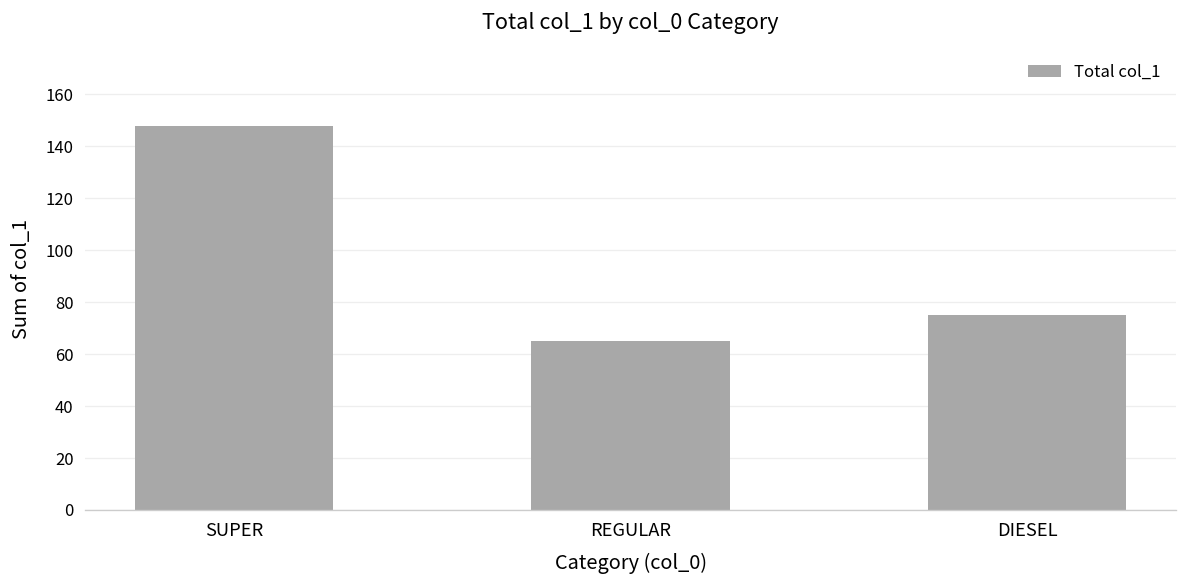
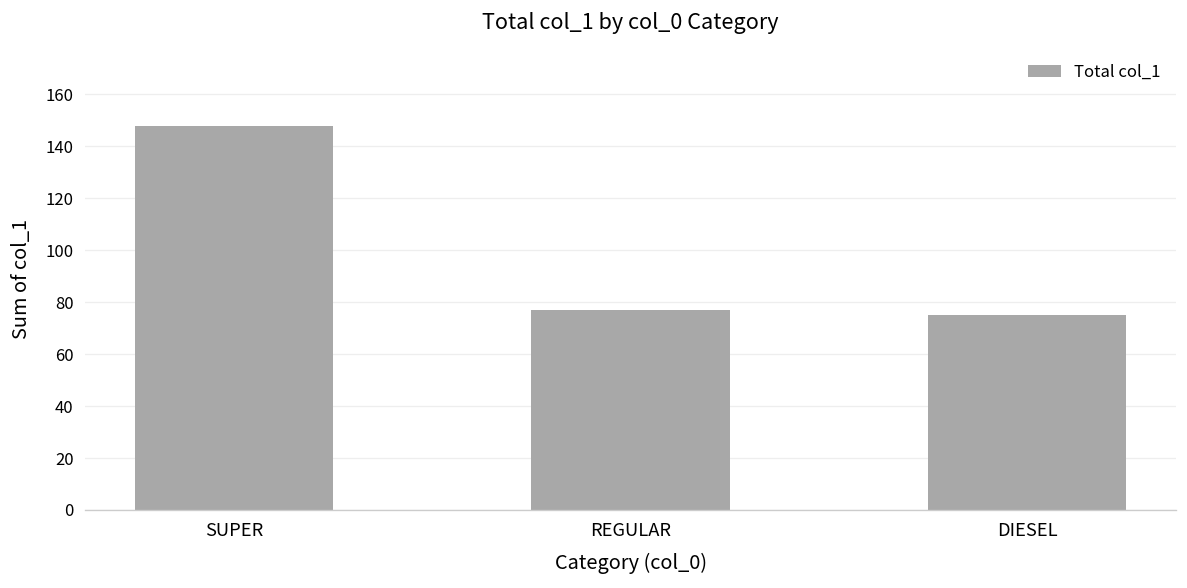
  {
    "SUPER": 148,
-   "REGULAR": 65,
+   "REGULAR": 77,
    "DIESEL": 75
  }
